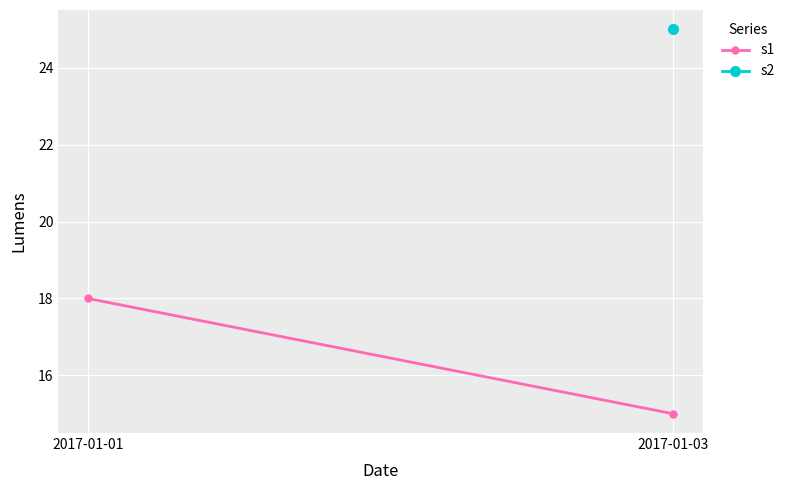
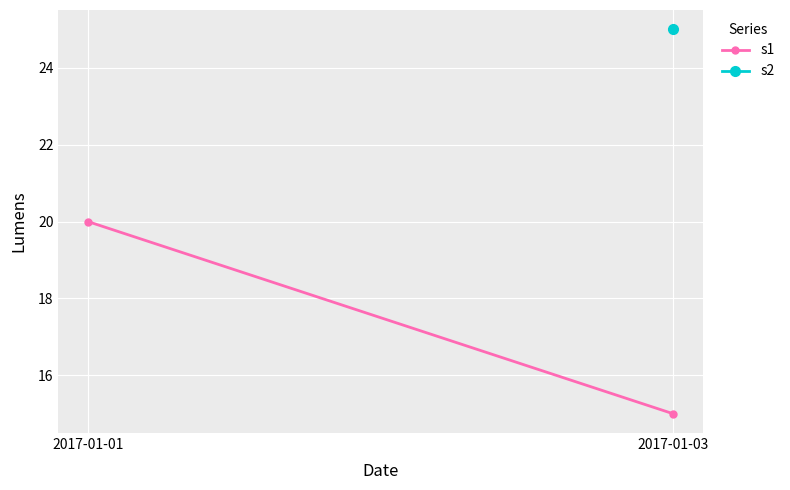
  {
    "s1": {
-     "2017-01-01": 18,
+     "2017-01-01": 20,
      "2017-01-03": 15
    },
    "s2": {
      "2017-01-03": 25
    }
  }
